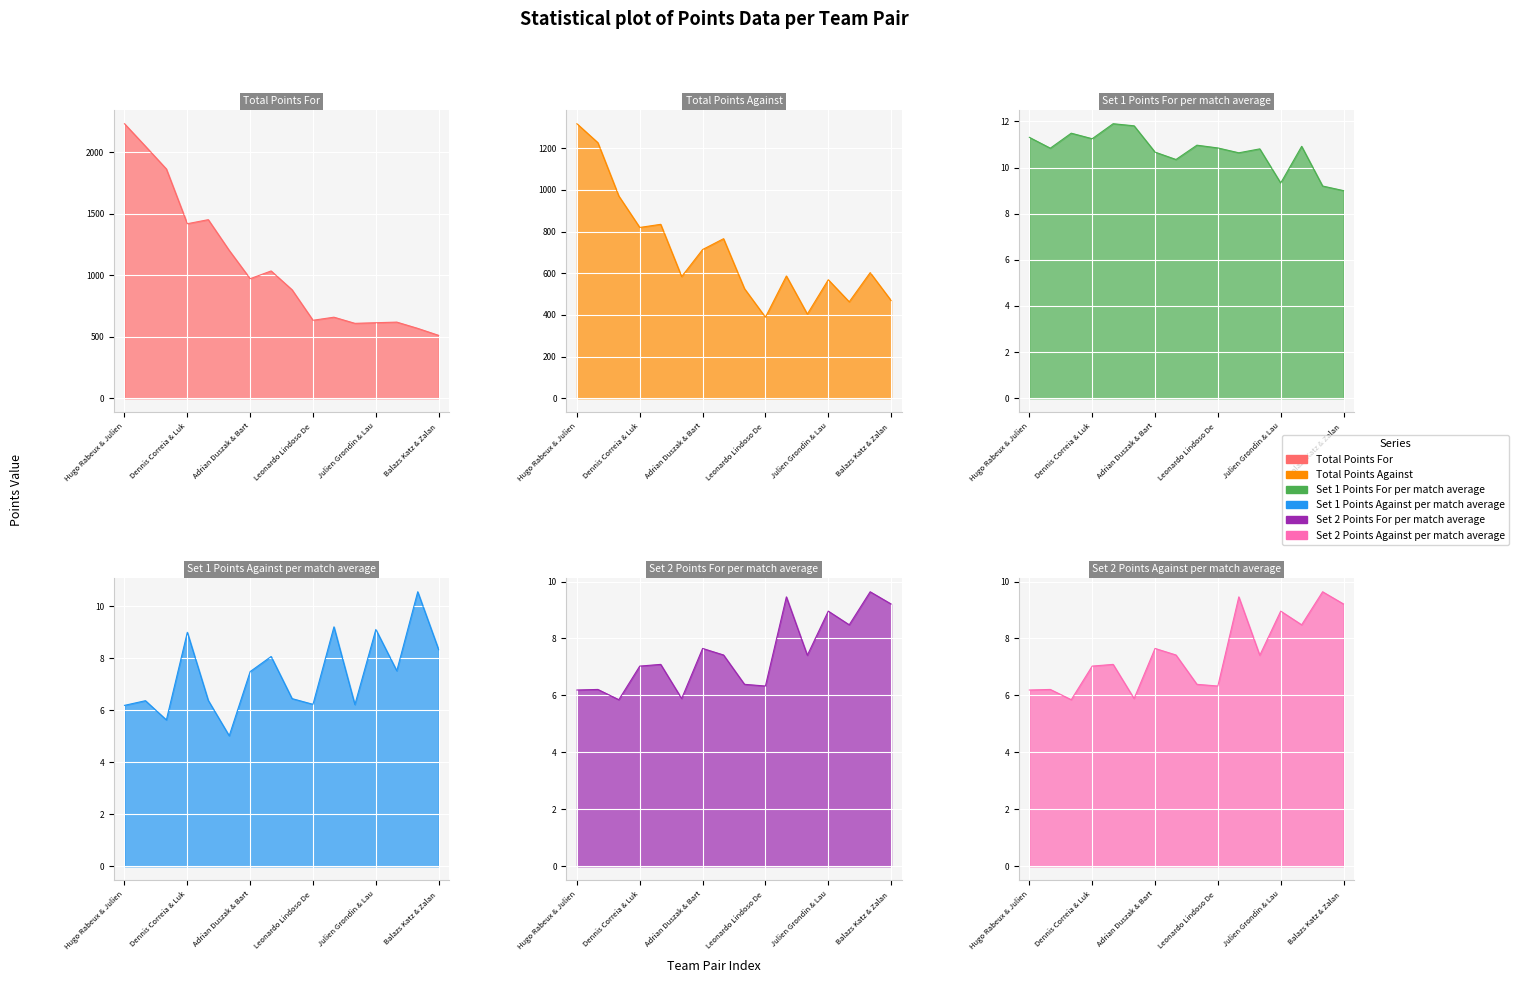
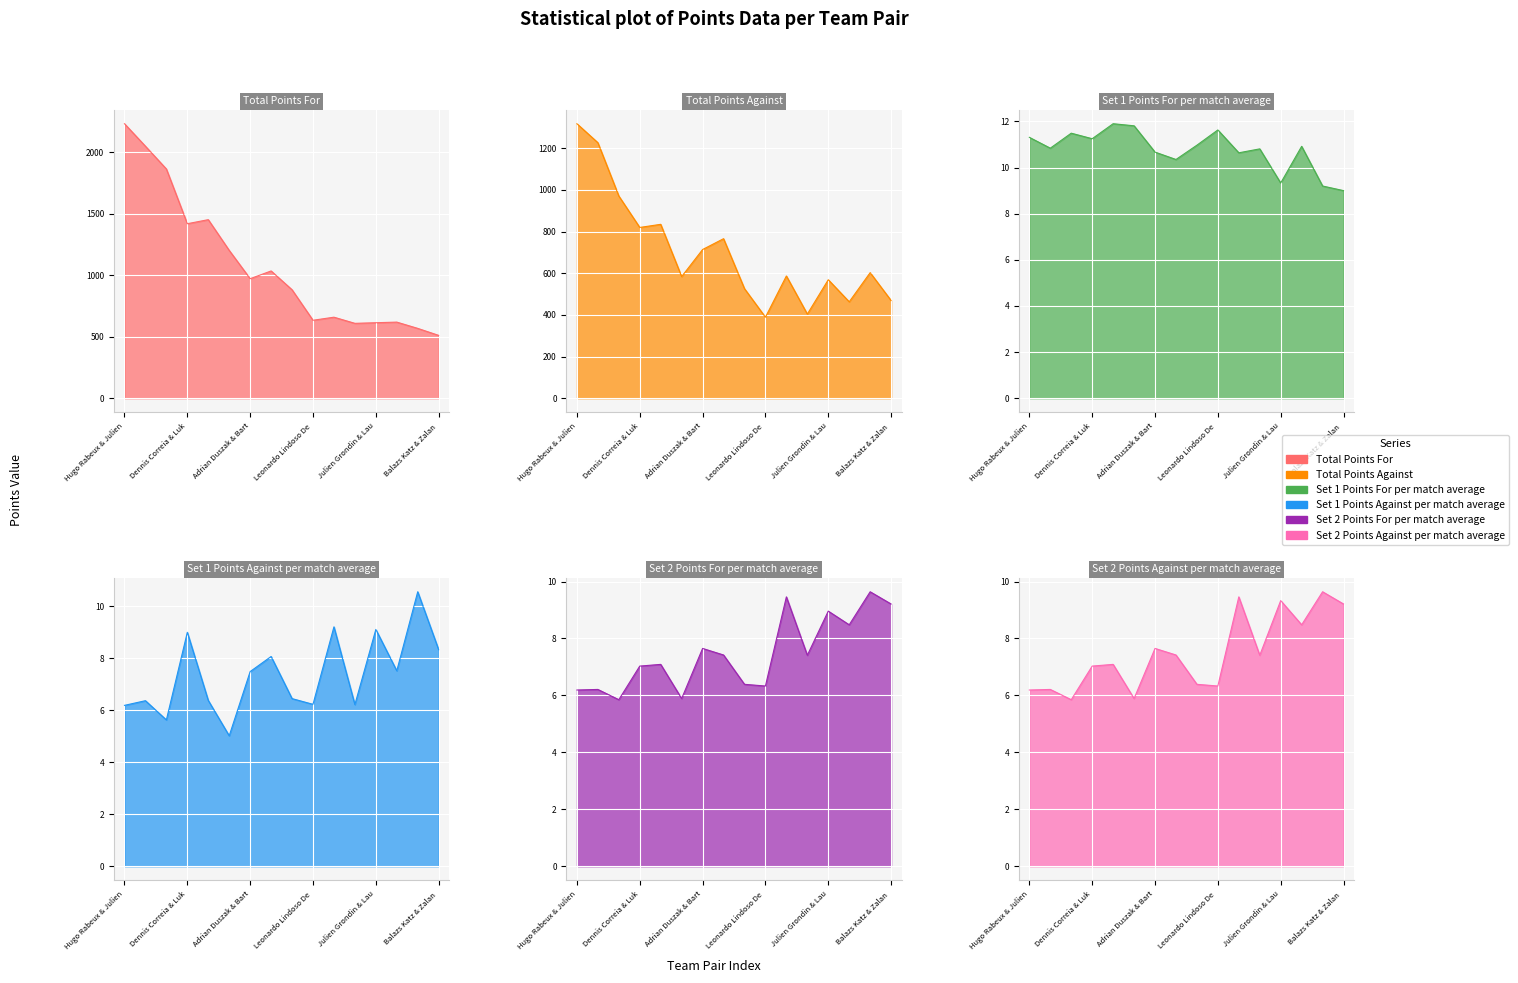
  {
    "Total Points For": {
      "Hugo Rabeux & Julien": 2230,
      "Dennis Correia & Luk": 1420,
      "Adrian Duszak & Bart": 970,
      "Leonardo Lindoso De": 630,
      "Julien Grondin & Lau": 610,
      "Balazs Katz & Zalan": 510
    },
    "Total Points Against": {
      "Hugo Rabeux & Julien": 1320,
      "Dennis Correia & Luk": 820,
      "Adrian Duszak & Bart": 710,
      "Leonardo Lindoso De": 390,
      "Julien Grondin & Lau": 570,
      "Balazs Katz & Zalan": 470
    },
    "Set 1 Points For per match average": {
      "Hugo Rabeux & Julien": 11.3,
      "Dennis Correia & Luk": 11.3,
      "Adrian Duszak & Bart": 10.7,
-     "Leonardo Lindoso De": 10.9,
+     "Leonardo Lindoso De": 11.6,
      "Julien Grondin & Lau": 9.3,
      "Balazs Katz & Zalan": 9.0
    },
    "Set 1 Points Against per match average": {
      "Hugo Rabeux & Julien": 6.2,
      "Dennis Correia & Luk": 9.0,
      "Adrian Duszak & Bart": 7.5,
      "Leonardo Lindoso De": 6.2,
      "Julien Grondin & Lau": 9.1,
      "Balazs Katz & Zalan": 8.3
    },
    "Set 2 Points For per match average": {
      "Hugo Rabeux & Julien": 6.2,
      "Dennis Correia & Luk": 7.0,
      "Adrian Duszak & Bart": 7.7,
      "Leonardo Lindoso De": 6.3,
      "Julien Grondin & Lau": 9.0,
      "Balazs Katz & Zalan": 9.2
    },
    "Set 2 Points Against per match average": {
      "Hugo Rabeux & Julien": 6.2,
      "Dennis Correia & Luk": 7.0,
      "Adrian Duszak & Bart": 7.7,
      "Leonardo Lindoso De": 6.3,
-     "Julien Grondin & Lau": 9.0,
+     "Julien Grondin & Lau": 9.3,
      "Balazs Katz & Zalan": 9.2
    }
  }
